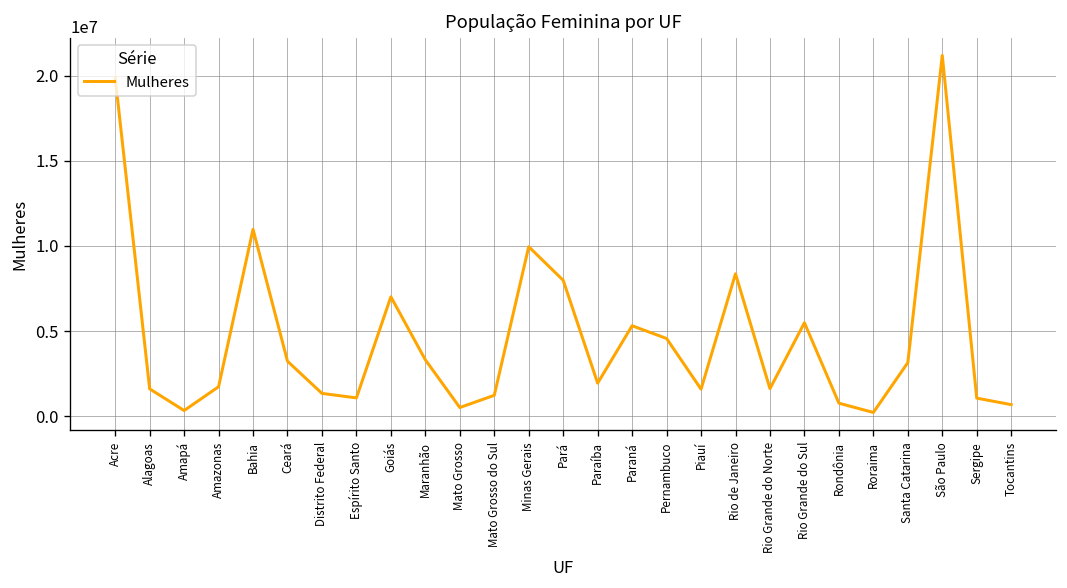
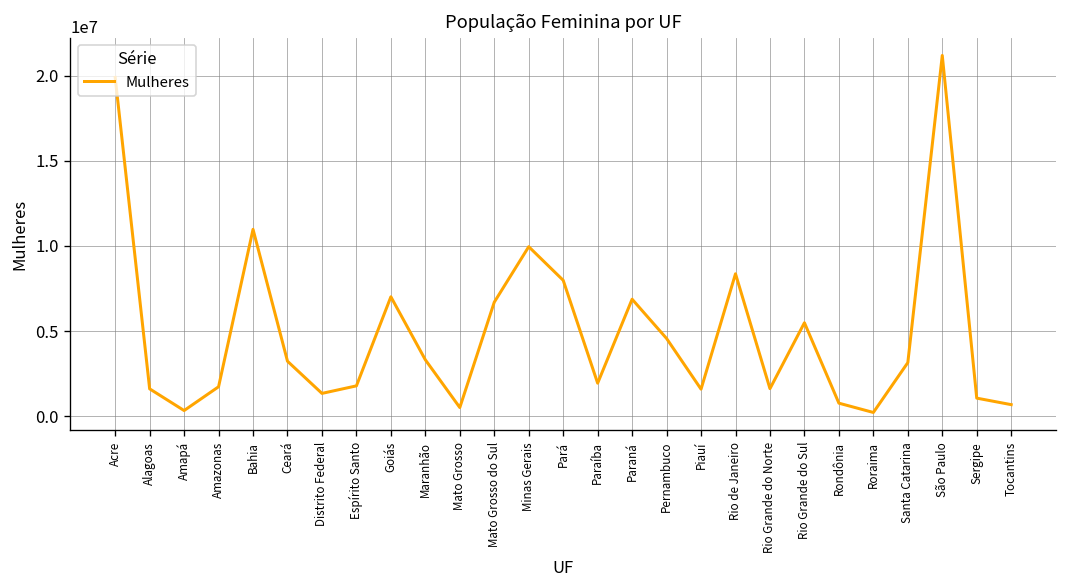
  {
    "Alagoas": 1600000,
    "Amapá": 300000,
    "Amazonas": 1700000,
    "Bahia": 11000000,
    "Ceará": 3200000,
    "Distrito Federal": 1300000,
-   "Espírito Santo": 1100000,
+   "Espírito Santo": 1800000,
    "Goiás": 7000000,
    "Maranhão": 3300000,
    "Mato Grosso": 500000,
-   "Mato Grosso do Sul": 1200000,
+   "Mato Grosso do Sul": 6700000,
    "Minas Gerais": 10000000,
    "Pará": 8000000,
    "Paraíba": 1900000,
-   "Paraná": 5300000,
+   "Paraná": 6900000,
    "Pernambuco": 4600000,
    "Piauí": 1600000,
    "Rio de Janeiro": 8400000,
    "Rio Grande do Norte": 1600000,
    "Rio Grande do Sul": 5500000,
    "Rondônia": 800000,
    "Roraima": 200000,
    "Santa Catarina": 3100000,
    "São Paulo": 21200000,
    "Sergipe": 1100000,
    "Tocantins": 700000
  }
